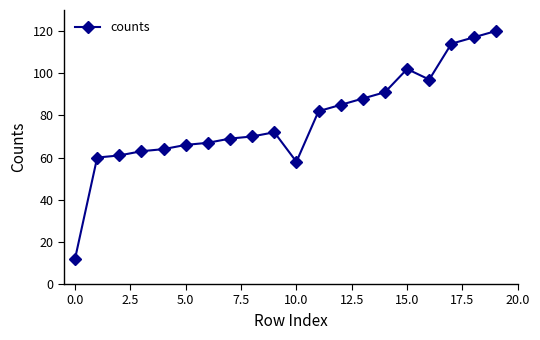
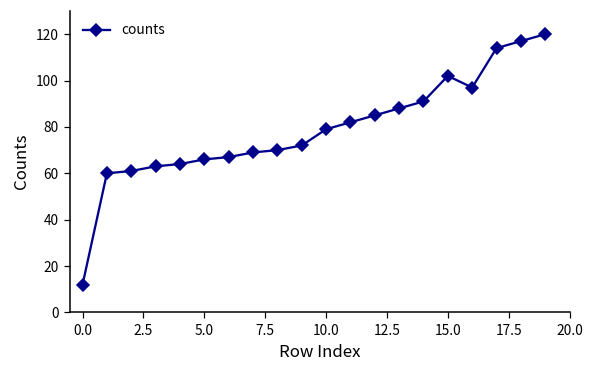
  {
    "0.0": 12,
    "5.0": 66,
-   "10.0": 58,
+   "10.0": 79,
    "15.0": 102
  }
